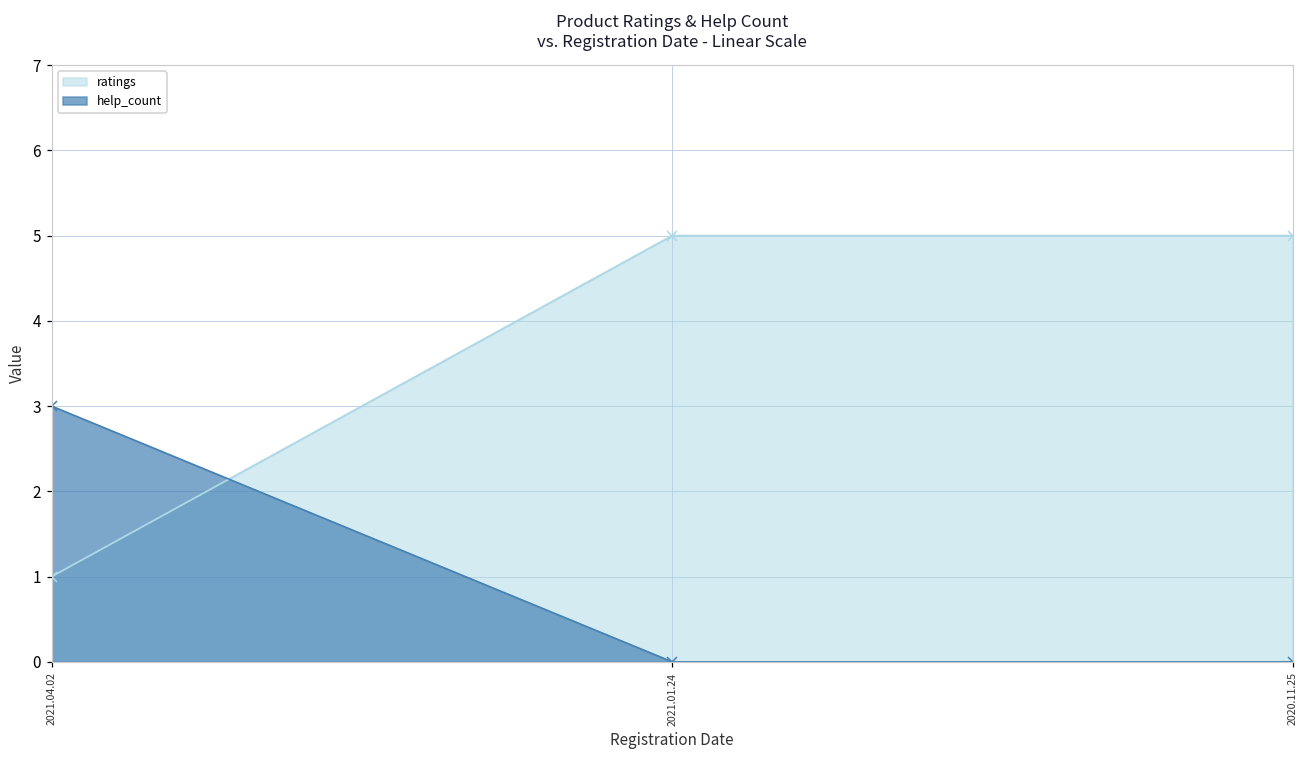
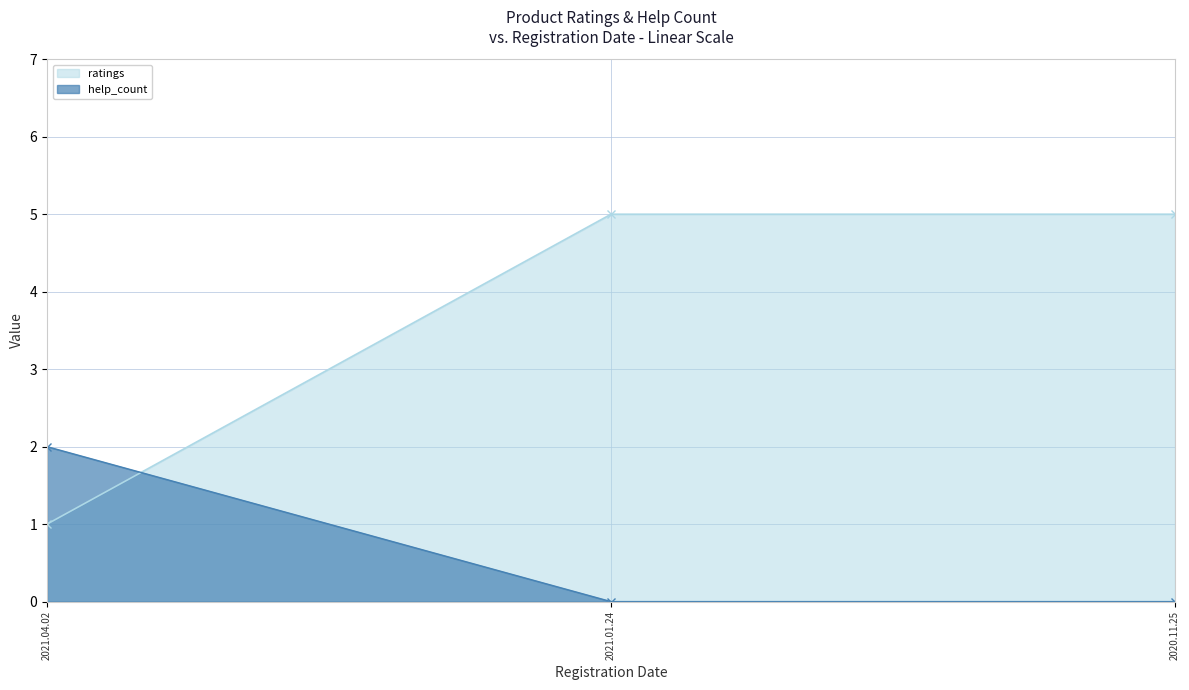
  {
    "ratings": {
      "2021.04.02": 1,
      "2021.01.24": 5,
      "2020.11.25": 5
    },
    "help_count": {
-     "2021.04.02": 3,
+     "2021.04.02": 2,
      "2021.01.24": 0,
      "2020.11.25": 0
    }
  }
